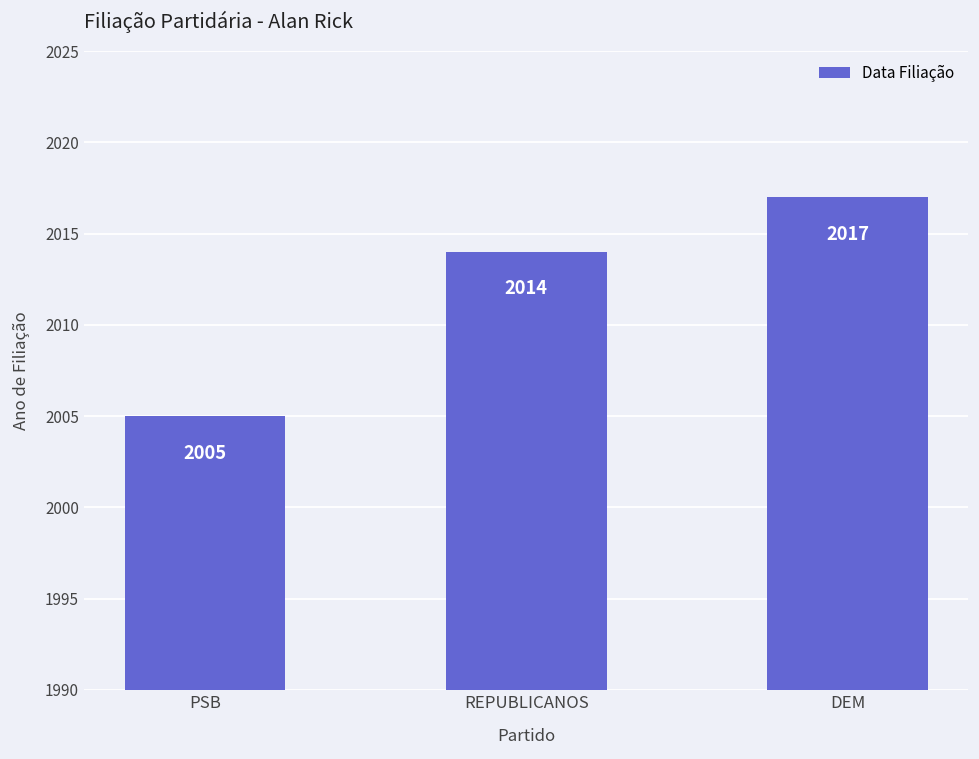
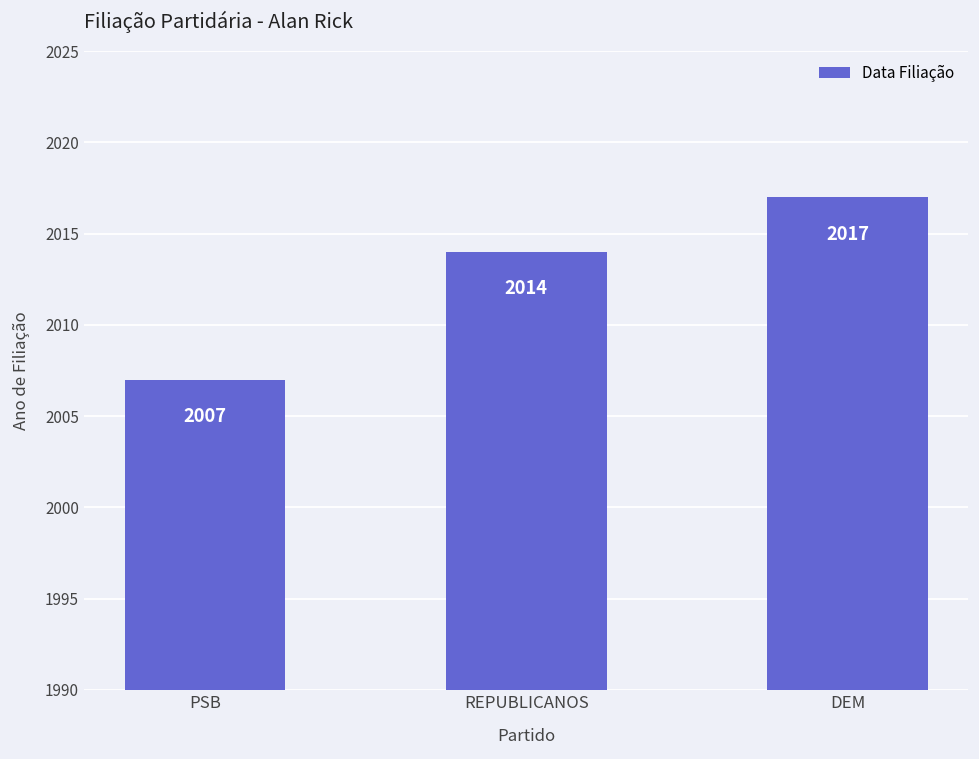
  {
-   "PSB": 2005,
+   "PSB": 2007,
    "REPUBLICANOS": 2014,
    "DEM": 2017
  }
